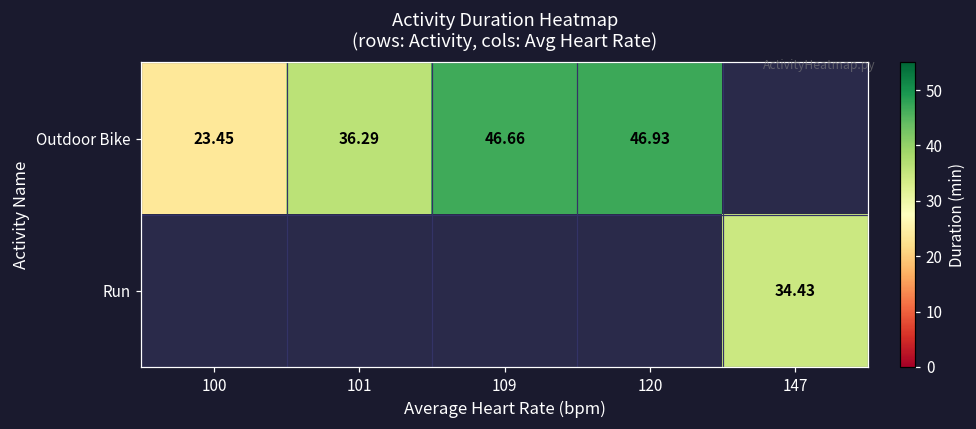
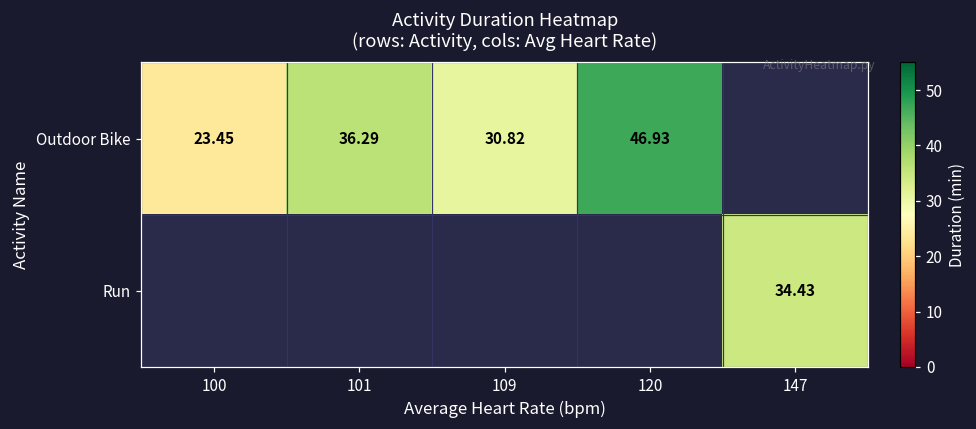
  {
    "Outdoor Bike": {
      "100": 23.45,
      "101": 36.29,
-     "109": 46.66,
+     "109": 30.82,
      "120": 46.93
    },
    "Run": {
      "147": 34.43
    }
  }
